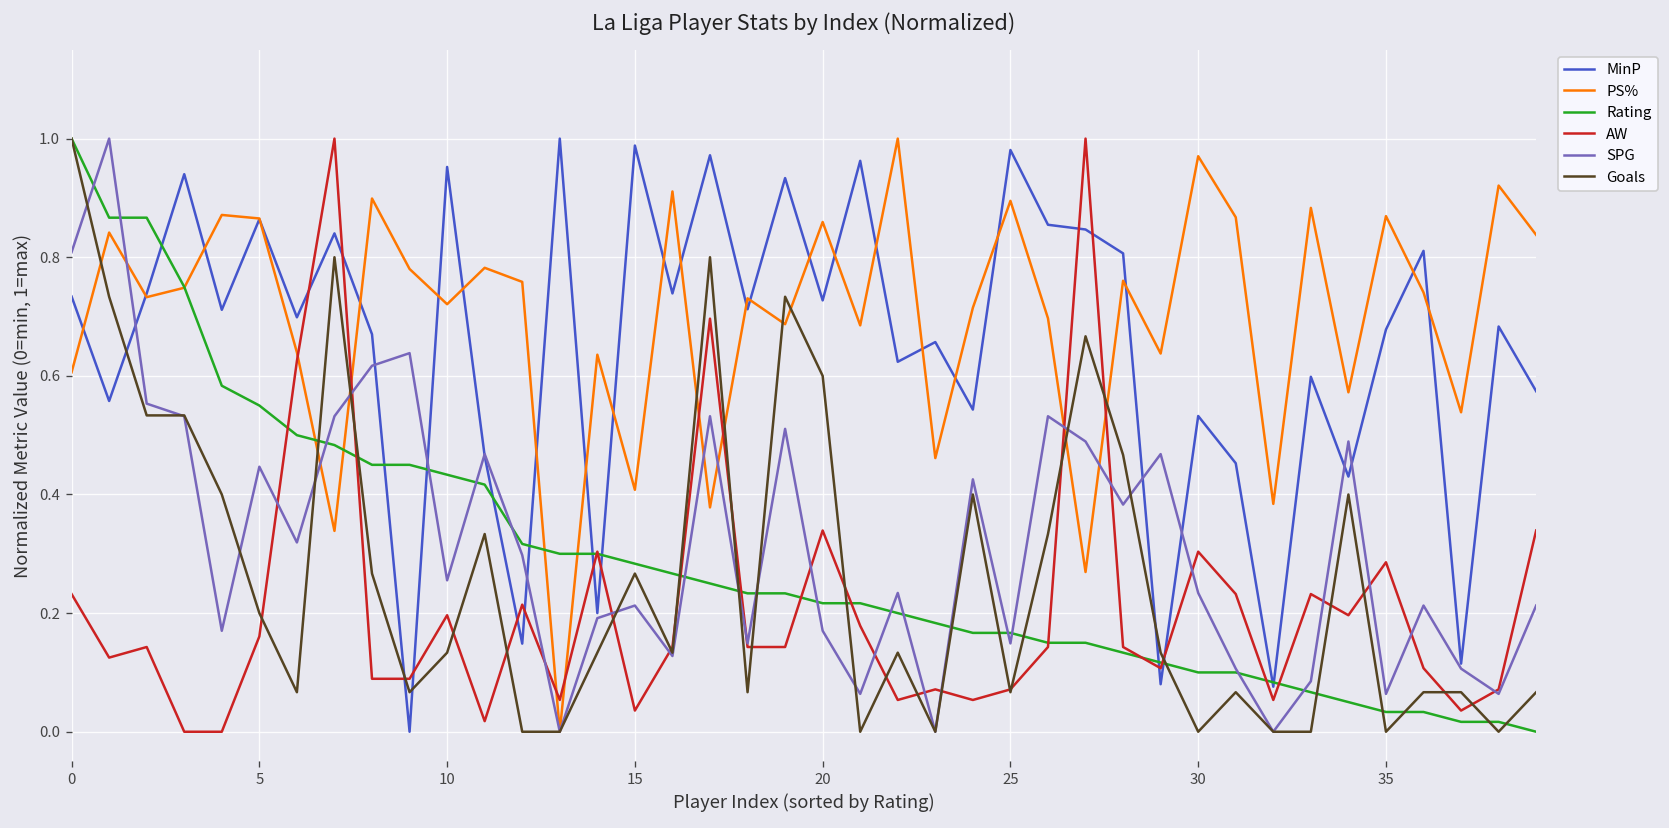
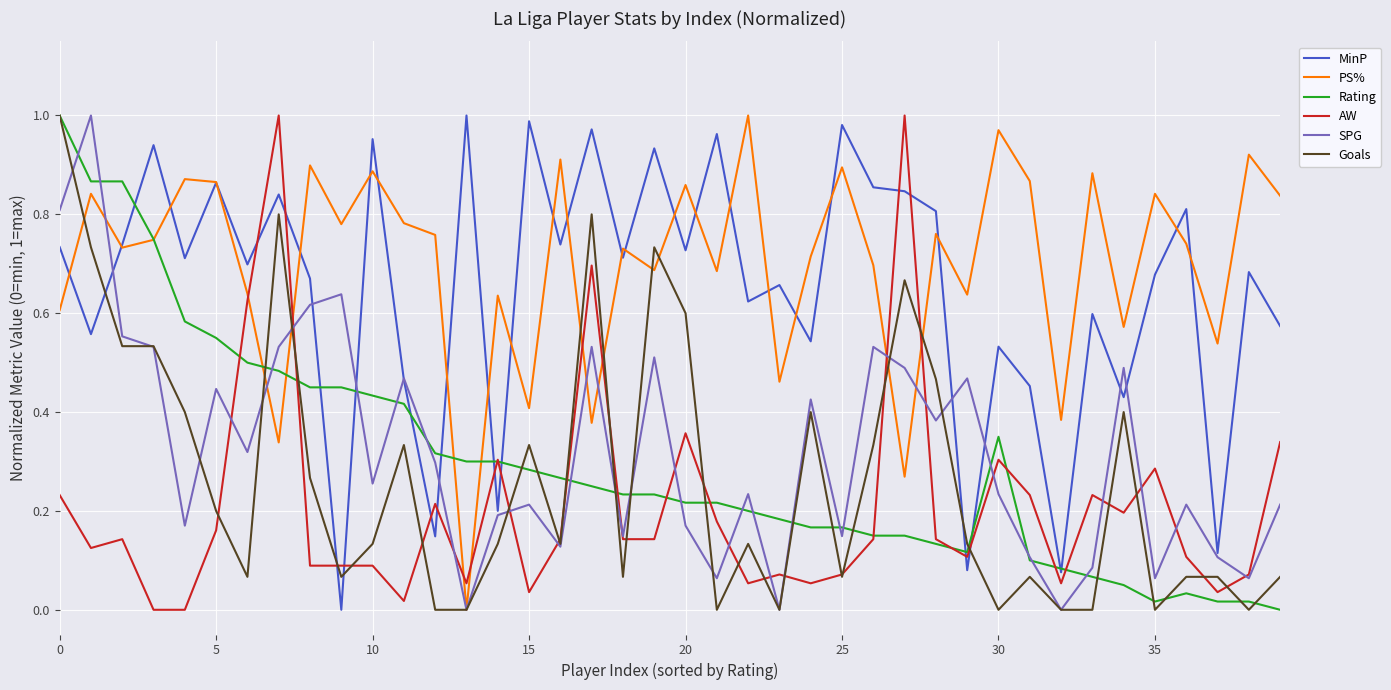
  {
    "PS%": {
      "0": 0.61,
-     "10": 0.72,
+     "10": 0.89,
      "15": 0.41,
      "20": 0.86,
      "25": 0.90,
      "30": 0.97,
-     "35": 0.87
+     "35": 0.84
    },
    "Rating": {
      "5": 0.55,
      "10": 0.43,
      "15": 0.28,
      "20": 0.22,
      "25": 0.17,
-     "30": 0.10,
-     "35": 0.03
+     "30": 0.35,
+     "35": 0.02
    },
    "AW": {
      "0": 0.23,
      "5": 0.16,
-     "10": 0.20,
+     "10": 0.09,
      "15": 0.04,
-     "20": 0.34,
+     "20": 0.36,
      "30": 0.30,
      "35": 0.29
    },
    "Goals": {
      "5": 0.20,
      "10": 0.13,
-     "15": 0.27,
+     "15": 0.33,
      "20": 0.60,
      "30": 0.00,
      "35": 0.00
    }
  }
